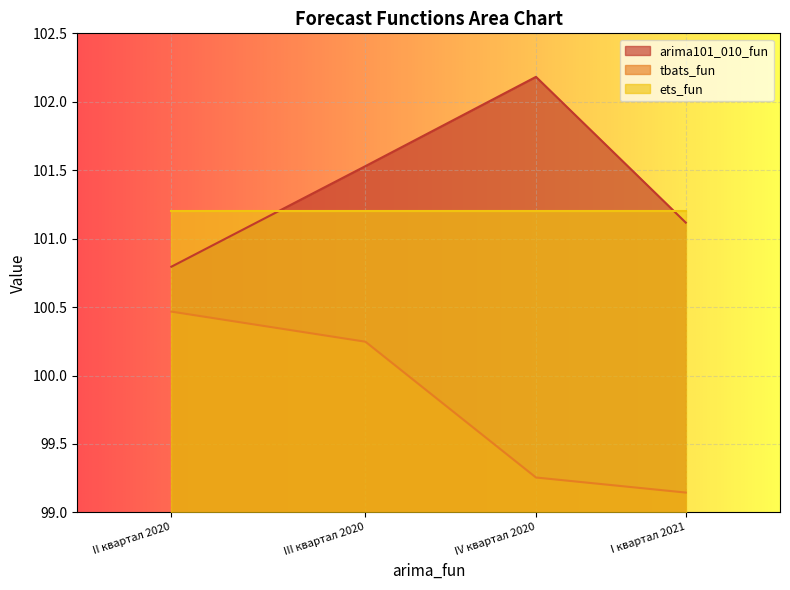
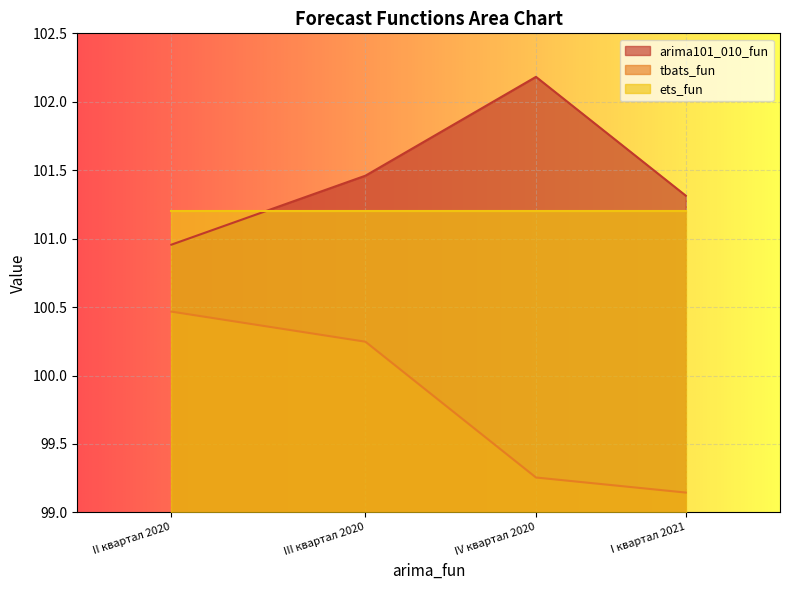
  {
    "arima101_010_fun": {
-     "II квартал 2020": 100.80,
-     "III квартал 2020": 101.53,
+     "II квартал 2020": 100.96,
+     "III квартал 2020": 101.46,
      "IV квартал 2020": 102.18,
-     "I квартал 2021": 101.12
+     "I квартал 2021": 101.31
    },
    "tbats_fun": {
      "II квартал 2020": 100.47,
      "III квартал 2020": 100.25,
      "IV квартал 2020": 99.26,
      "I квартал 2021": 99.15
    },
    "ets_fun": {
      "II квартал 2020": 101.20,
      "III квартал 2020": 101.20,
      "IV квартал 2020": 101.20,
      "I квартал 2021": 101.20
    }
  }
